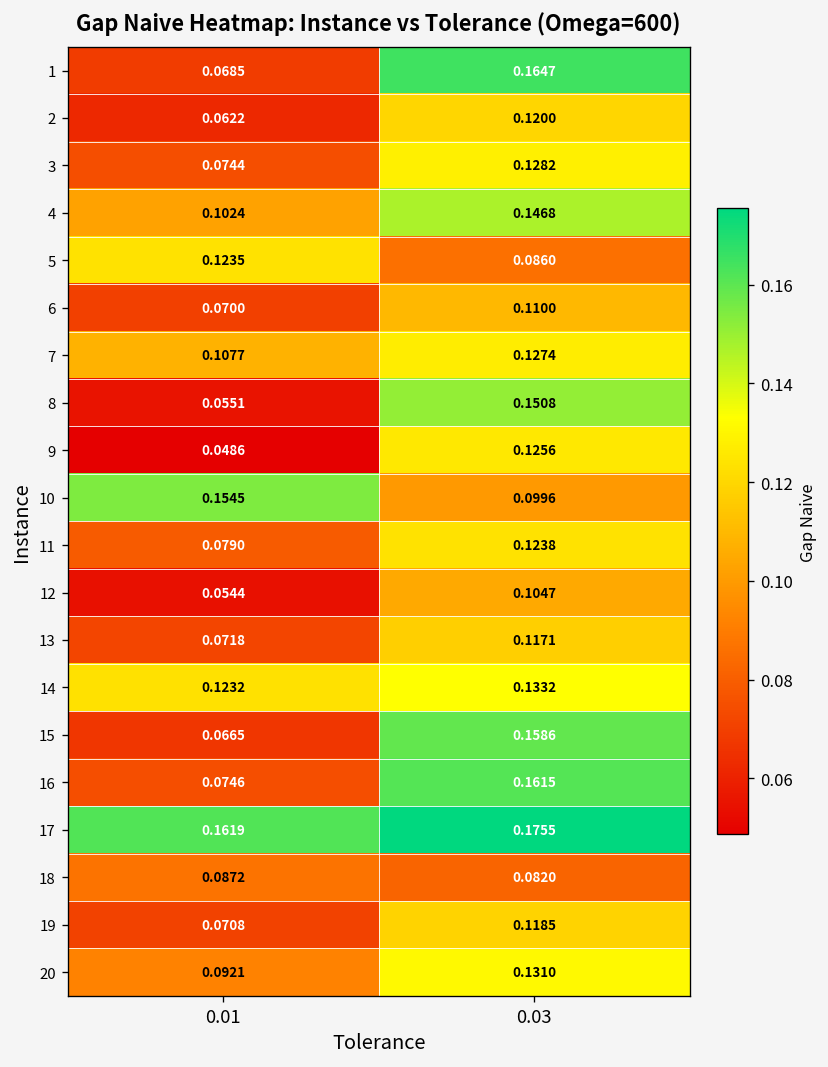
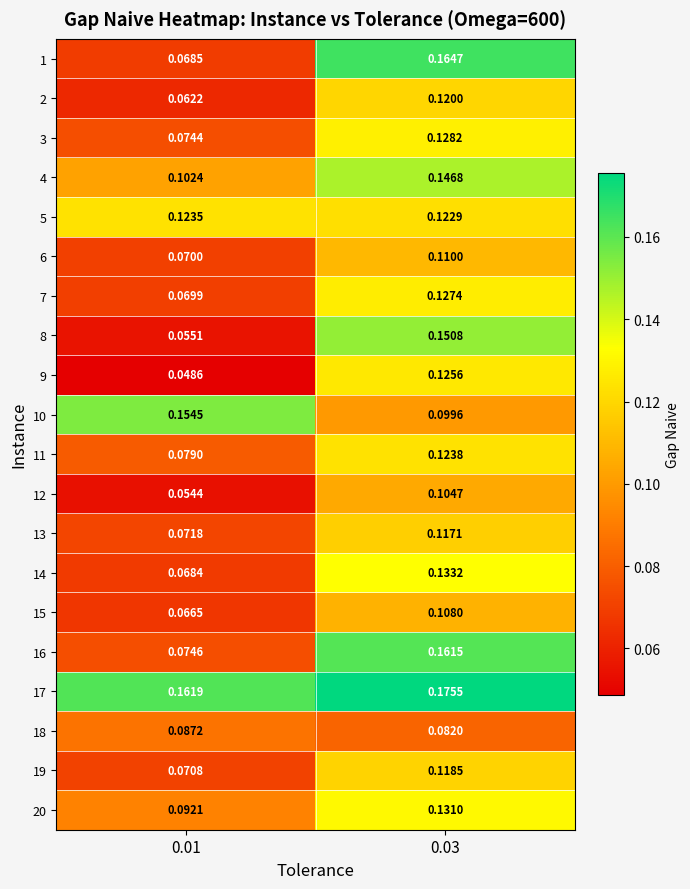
  {
    "1": {
      "0.01": 0.0685,
      "0.03": 0.1647
    },
    "2": {
      "0.01": 0.0622,
      "0.03": 0.1200
    },
    "3": {
      "0.01": 0.0744,
      "0.03": 0.1282
    },
    "4": {
      "0.01": 0.1024,
      "0.03": 0.1468
    },
    "5": {
      "0.01": 0.1235,
-     "0.03": 0.0860
+     "0.03": 0.1229
    },
    "6": {
      "0.01": 0.0700,
      "0.03": 0.1100
    },
    "7": {
-     "0.01": 0.1077,
+     "0.01": 0.0699,
      "0.03": 0.1274
    },
    "8": {
      "0.01": 0.0551,
      "0.03": 0.1508
    },
    "9": {
      "0.01": 0.0486,
      "0.03": 0.1256
    },
    "10": {
      "0.01": 0.1545,
      "0.03": 0.0996
    },
    "11": {
      "0.01": 0.0790,
      "0.03": 0.1238
    },
    "12": {
      "0.01": 0.0544,
      "0.03": 0.1047
    },
    "13": {
      "0.01": 0.0718,
      "0.03": 0.1171
    },
    "14": {
-     "0.01": 0.1232,
+     "0.01": 0.0684,
      "0.03": 0.1332
    },
    "15": {
      "0.01": 0.0665,
-     "0.03": 0.1586
+     "0.03": 0.1080
    },
    "16": {
      "0.01": 0.0746,
      "0.03": 0.1615
    },
    "17": {
      "0.01": 0.1619,
      "0.03": 0.1755
    },
    "18": {
      "0.01": 0.0872,
      "0.03": 0.0820
    },
    "19": {
      "0.01": 0.0708,
      "0.03": 0.1185
    },
    "20": {
      "0.01": 0.0921,
      "0.03": 0.1310
    }
  }
